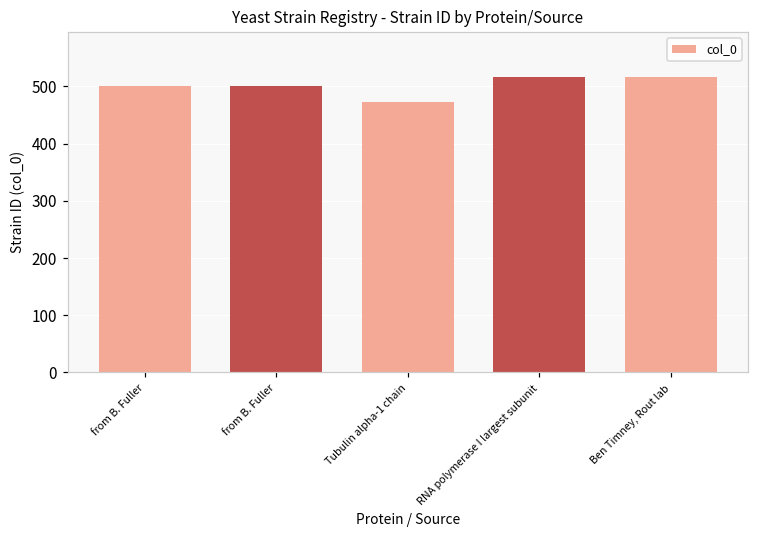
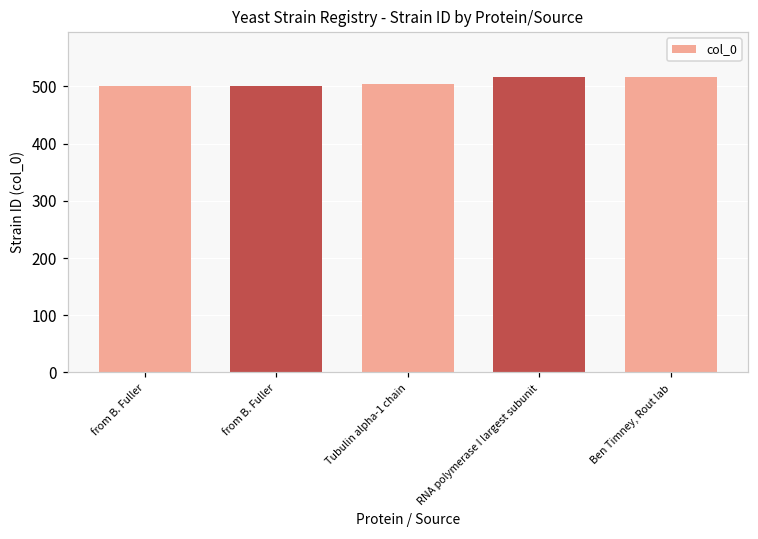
  {
-   "Tubulin alpha-1 chain": 470,
+   "Tubulin alpha-1 chain": 510,
    "RNA polymerase I largest subunit": 520,
    "Ben Timney, Rout lab": 520
  }
